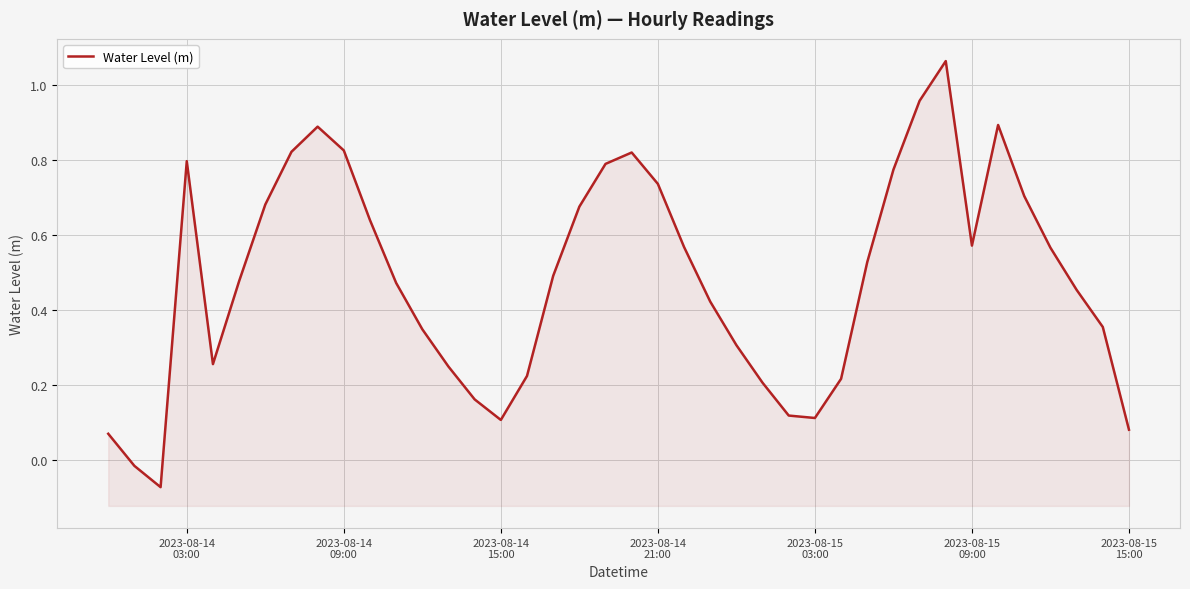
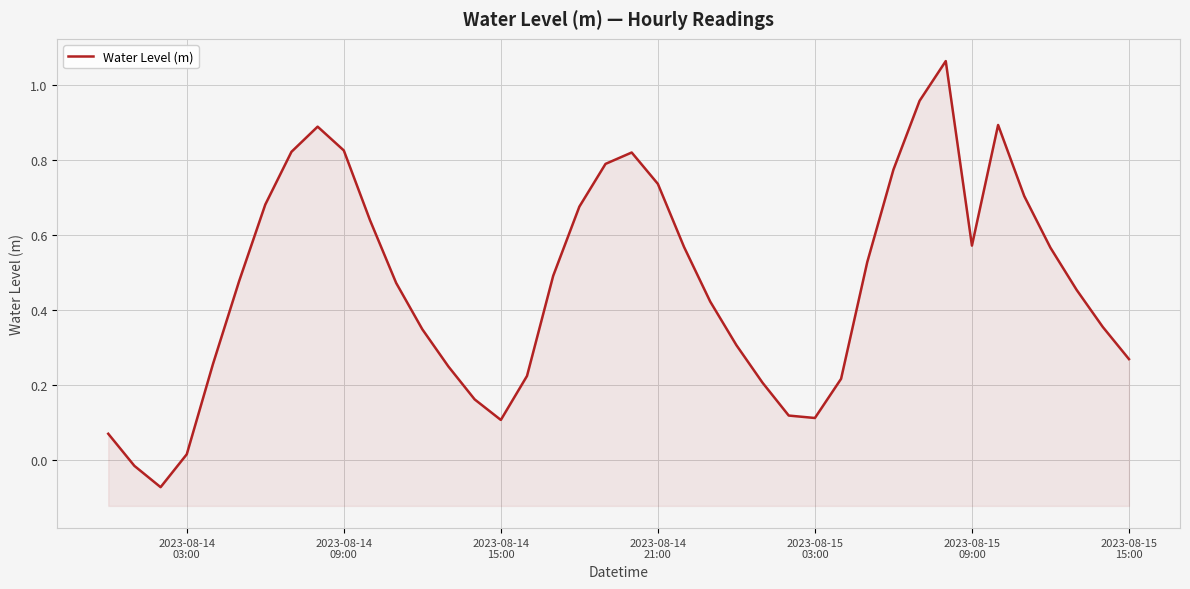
  {
-   "2023-08-14 03:00": 0.80,
+   "2023-08-14 03:00": 0.01,
    "2023-08-14 09:00": 0.83,
    "2023-08-14 15:00": 0.11,
    "2023-08-14 21:00": 0.74,
    "2023-08-15 03:00": 0.11,
    "2023-08-15 09:00": 0.57,
-   "2023-08-15 15:00": 0.08
+   "2023-08-15 15:00": 0.27
  }
